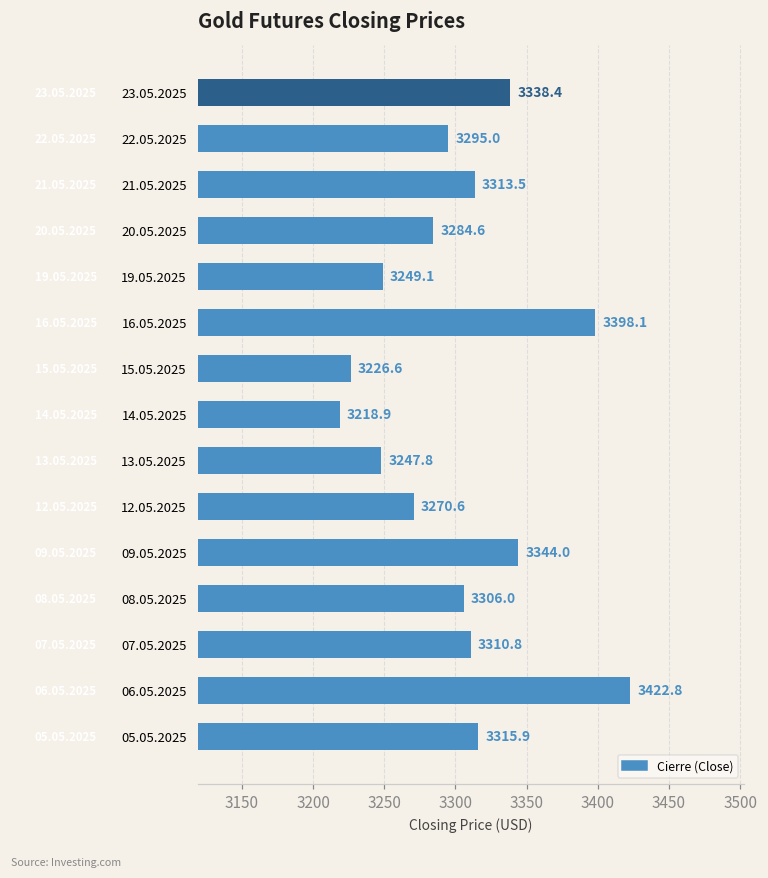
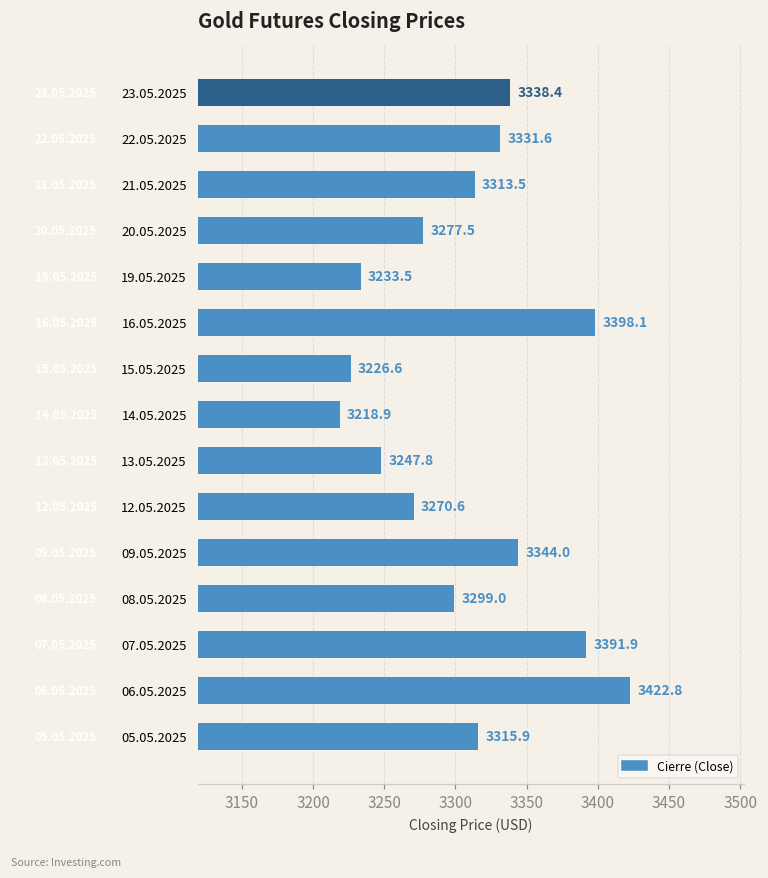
  {
    "23.05.2025": 3338.4,
-   "22.05.2025": 3295.0,
+   "22.05.2025": 3331.6,
    "21.05.2025": 3313.5,
-   "20.05.2025": 3284.6,
-   "19.05.2025": 3249.1,
+   "20.05.2025": 3277.5,
+   "19.05.2025": 3233.5,
    "16.05.2025": 3398.1,
    "15.05.2025": 3226.6,
    "14.05.2025": 3218.9,
    "13.05.2025": 3247.8,
    "12.05.2025": 3270.6,
    "09.05.2025": 3344.0,
-   "08.05.2025": 3306.0,
-   "07.05.2025": 3310.8,
+   "08.05.2025": 3299.0,
+   "07.05.2025": 3391.9,
    "06.05.2025": 3422.8,
    "05.05.2025": 3315.9
  }
